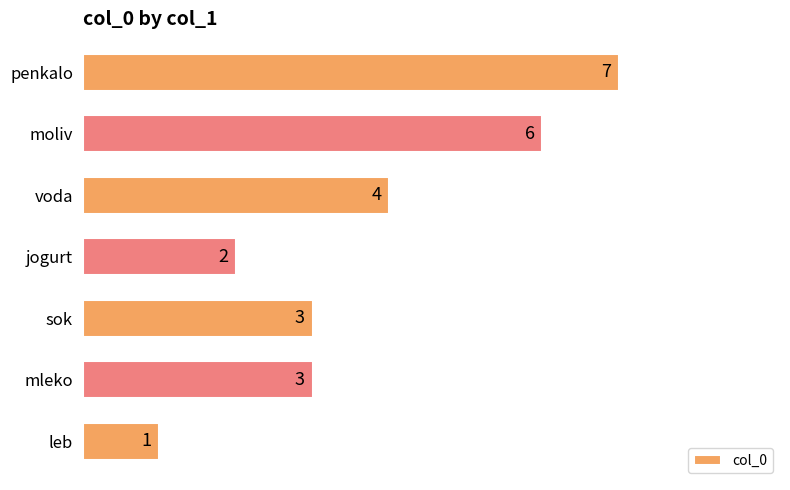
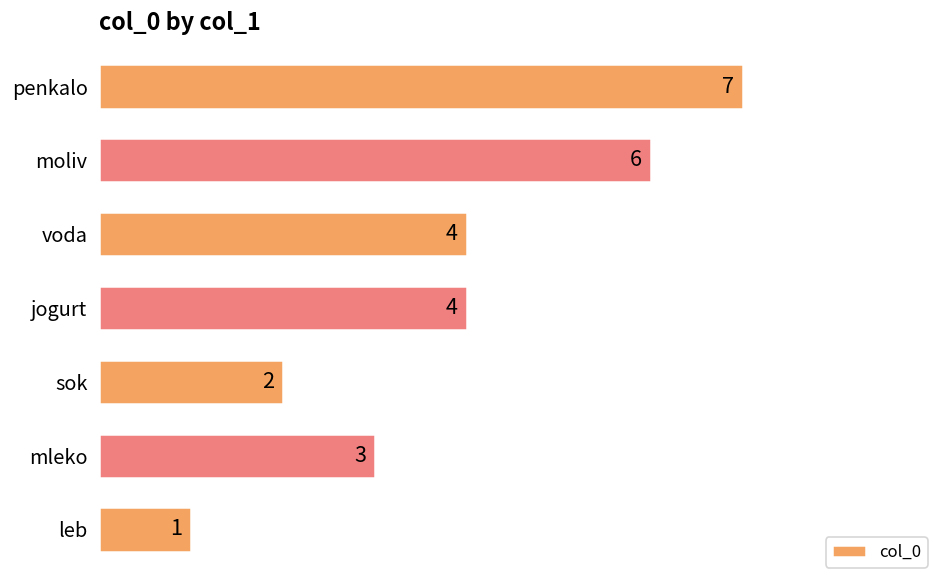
  {
    "penkalo": 7,
    "moliv": 6,
    "voda": 4,
-   "jogurt": 2,
-   "sok": 3,
+   "jogurt": 4,
+   "sok": 2,
    "mleko": 3,
    "leb": 1
  }
